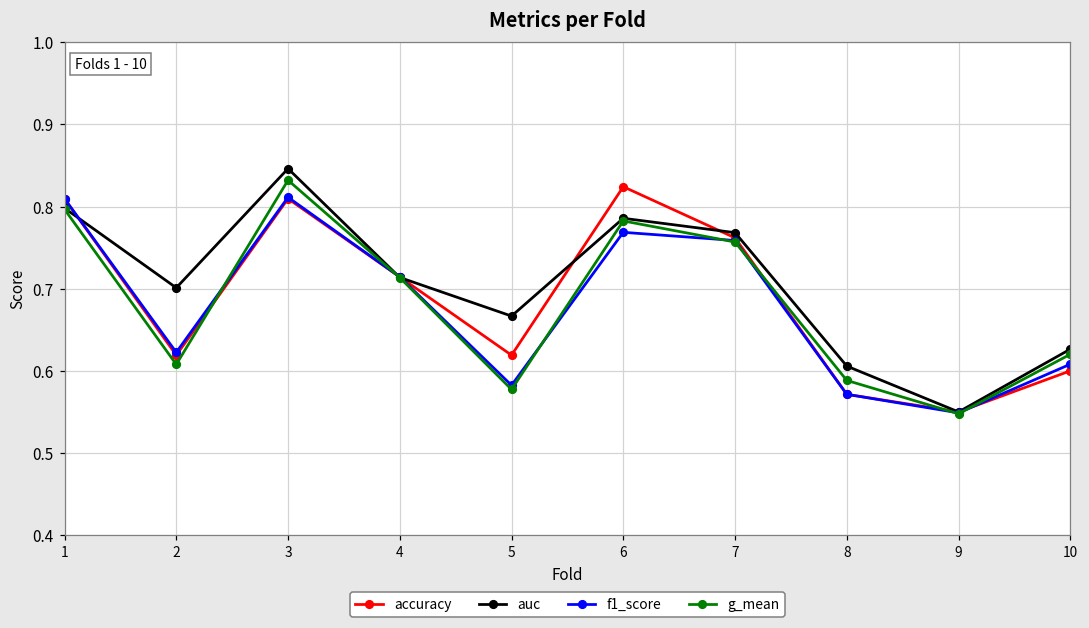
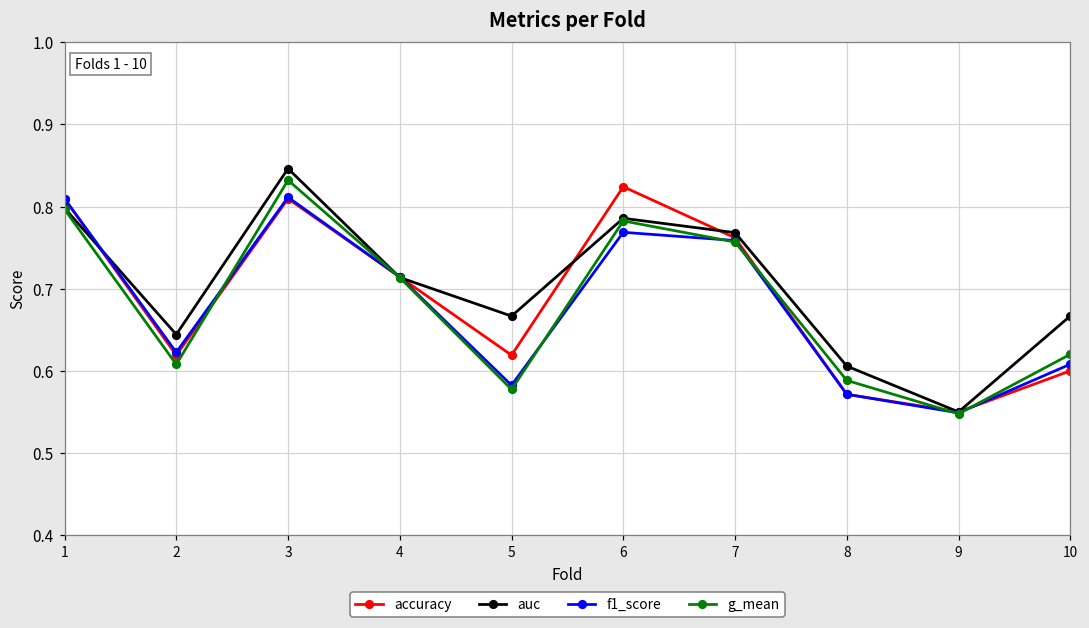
  {
    "accuracy": {
      "2": 0.62,
      "5": 0.62,
      "6": 0.82,
      "10": 0.60
    },
    "auc": {
-     "2": 0.70,
+     "2": 0.64,
      "3": 0.85,
      "5": 0.67,
      "7": 0.77,
      "8": 0.61,
-     "10": 0.63
+     "10": 0.67
    },
    "f1_score": {
      "2": 0.62,
      "5": 0.58,
      "6": 0.77,
      "10": 0.61
    },
    "g_mean": {
      "2": 0.61,
      "3": 0.83,
      "5": 0.58,
      "8": 0.59,
      "10": 0.62
    }
  }
